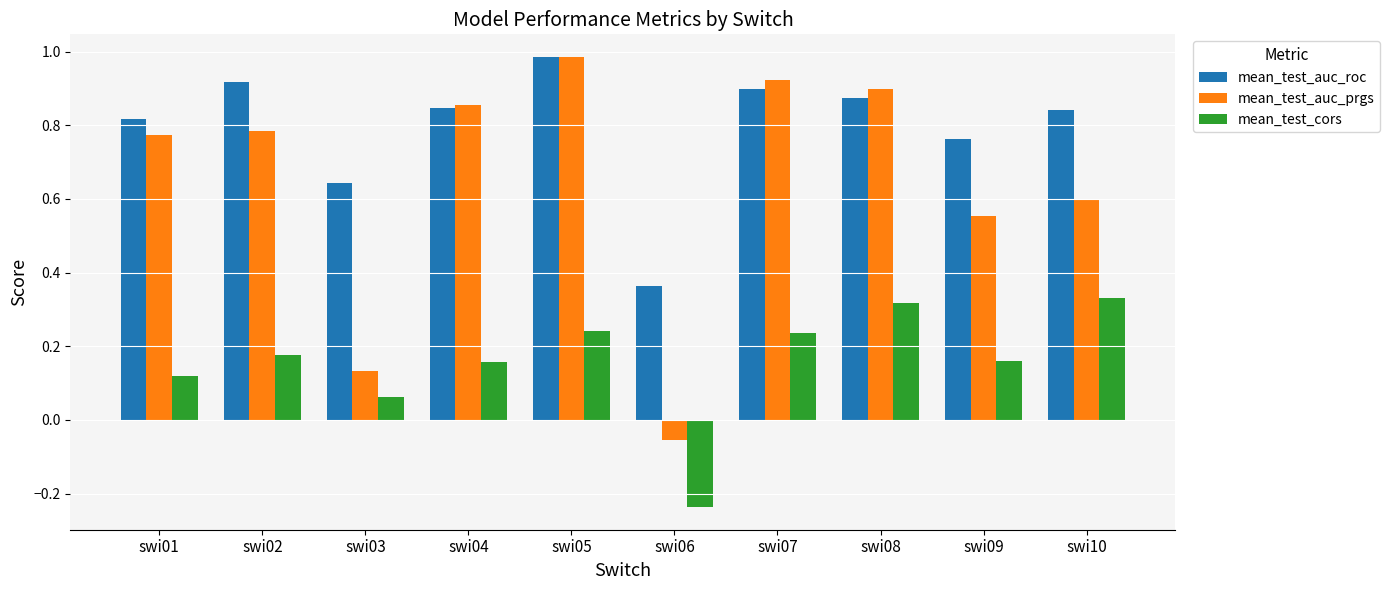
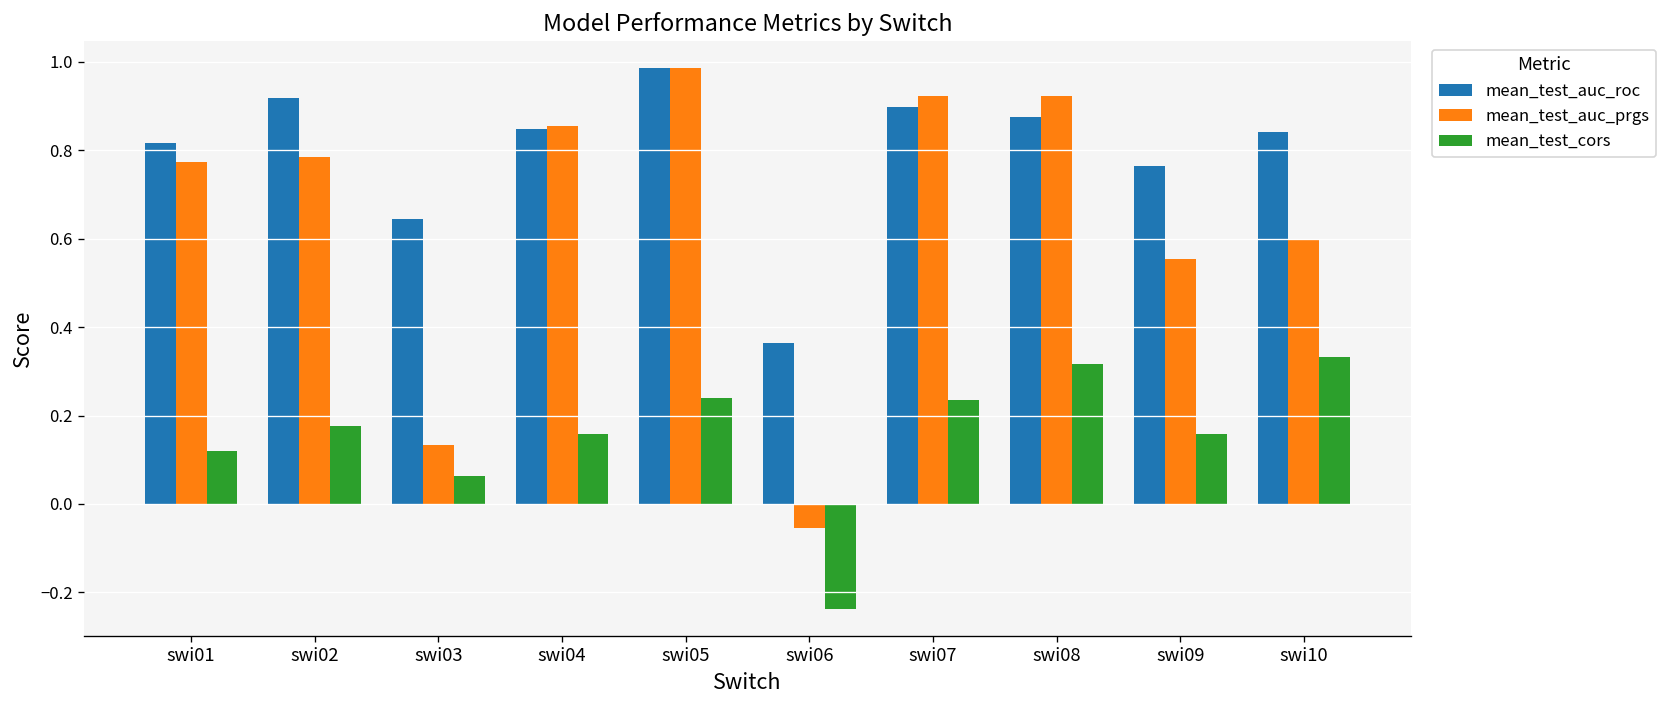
  {
    "mean_test_auc_roc": {
      "swi01": 0.82,
      "swi02": 0.92,
      "swi03": 0.64,
      "swi04": 0.85,
      "swi05": 0.99,
      "swi06": 0.36,
      "swi07": 0.90,
      "swi08": 0.88,
      "swi09": 0.76,
      "swi10": 0.84
    },
    "mean_test_auc_prgs": {
      "swi01": 0.77,
      "swi02": 0.79,
      "swi03": 0.13,
      "swi04": 0.86,
      "swi05": 0.99,
      "swi06": -0.05,
      "swi07": 0.92,
-     "swi08": 0.90,
+     "swi08": 0.92,
      "swi09": 0.55,
      "swi10": 0.60
    },
    "mean_test_cors": {
      "swi01": 0.12,
      "swi02": 0.18,
      "swi03": 0.06,
      "swi04": 0.16,
      "swi05": 0.24,
      "swi06": -0.24,
      "swi07": 0.24,
      "swi08": 0.32,
      "swi09": 0.16,
      "swi10": 0.33
    }
  }
